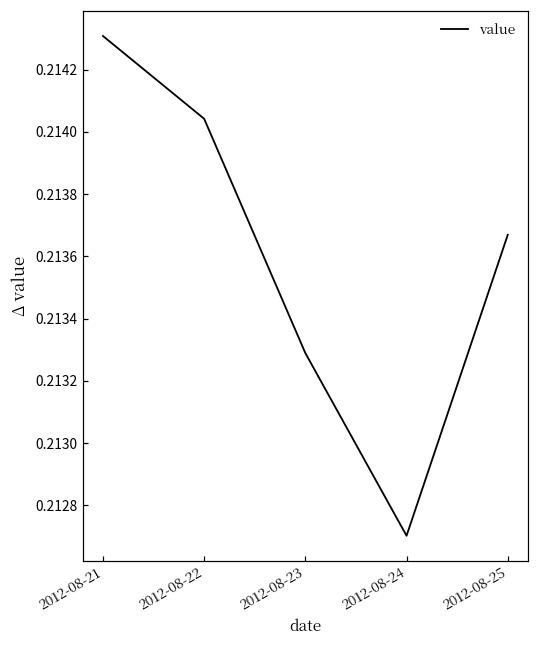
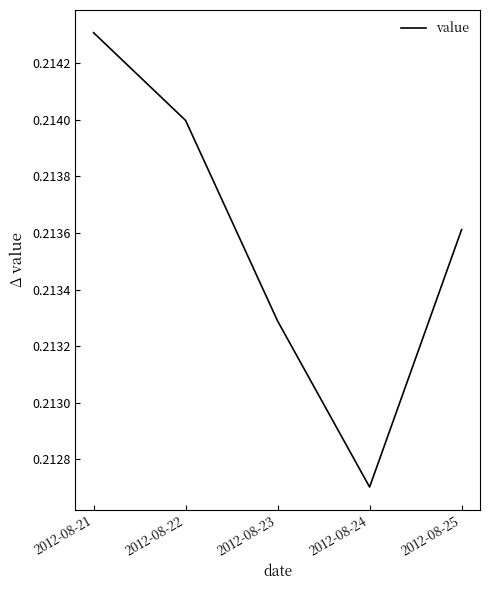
  {
    "2012-08-21": 0.21431,
-   "2012-08-22": 0.21404,
+   "2012-08-22": 0.21400,
    "2012-08-23": 0.21329,
    "2012-08-24": 0.21270,
-   "2012-08-25": 0.21367
+   "2012-08-25": 0.21361
  }
